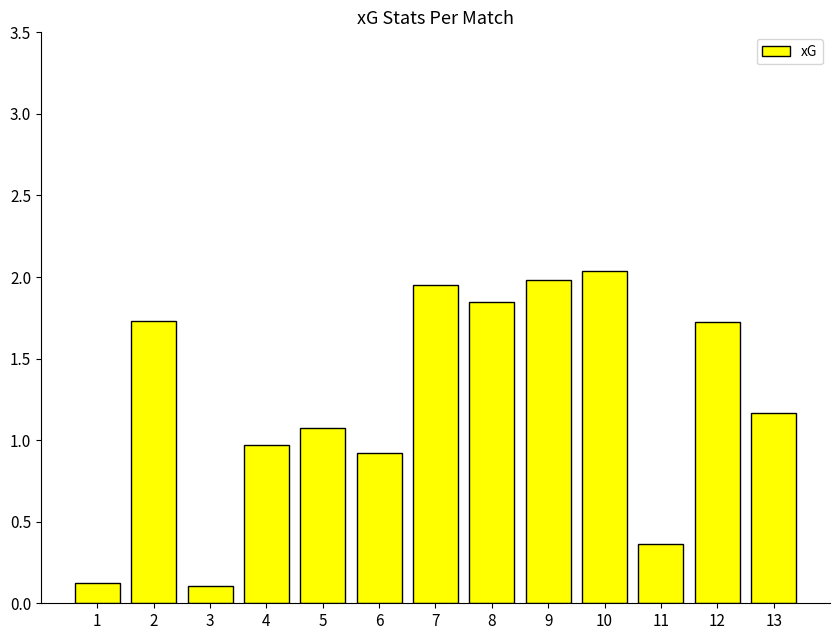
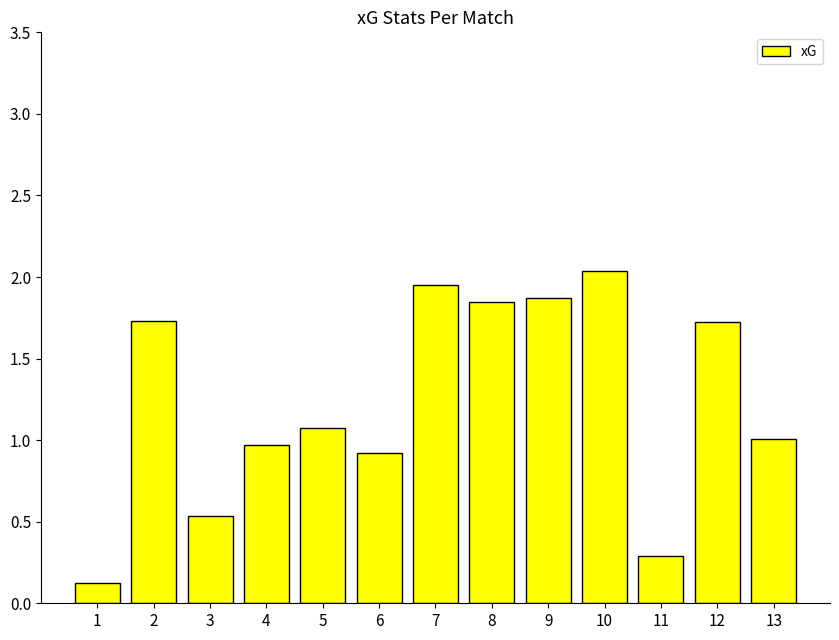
  {
    "1": 0.13,
    "2": 1.73,
-   "3": 0.10,
+   "3": 0.53,
    "4": 0.97,
    "5": 1.08,
    "6": 0.92,
    "7": 1.95,
    "8": 1.85,
-   "9": 1.98,
+   "9": 1.87,
    "10": 2.04,
-   "11": 0.37,
+   "11": 0.29,
    "12": 1.73,
-   "13": 1.17
+   "13": 1.00
  }
